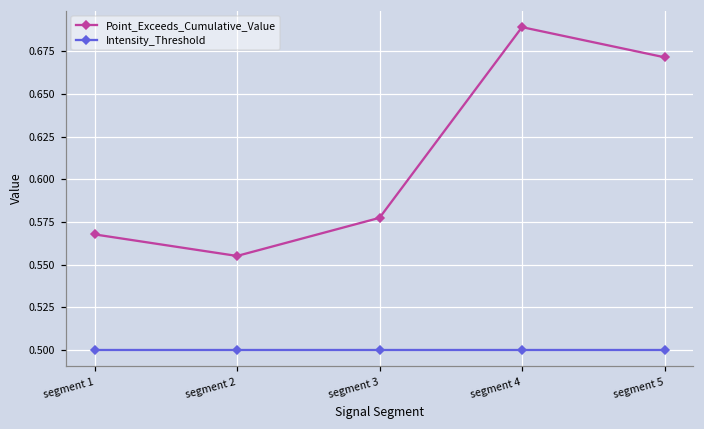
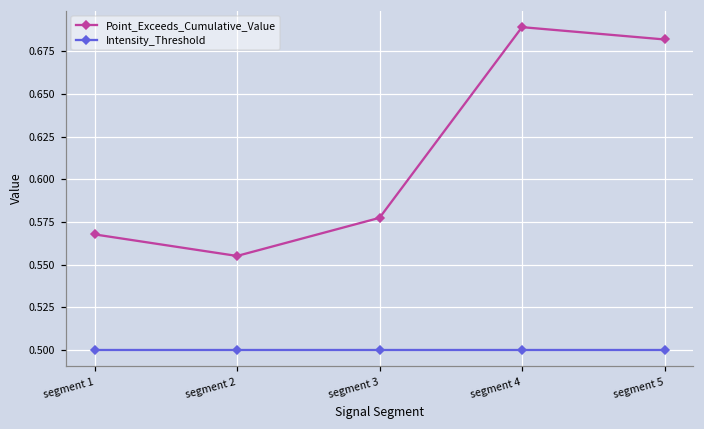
  {
    "Point_Exceeds_Cumulative_Value": {
      "segment 1": 0.568,
      "segment 2": 0.555,
      "segment 3": 0.577,
      "segment 4": 0.689,
-     "segment 5": 0.671
+     "segment 5": 0.682
    },
    "Intensity_Threshold": {
      "segment 1": 0.500,
      "segment 2": 0.500,
      "segment 3": 0.500,
      "segment 4": 0.500,
      "segment 5": 0.500
    }
  }
